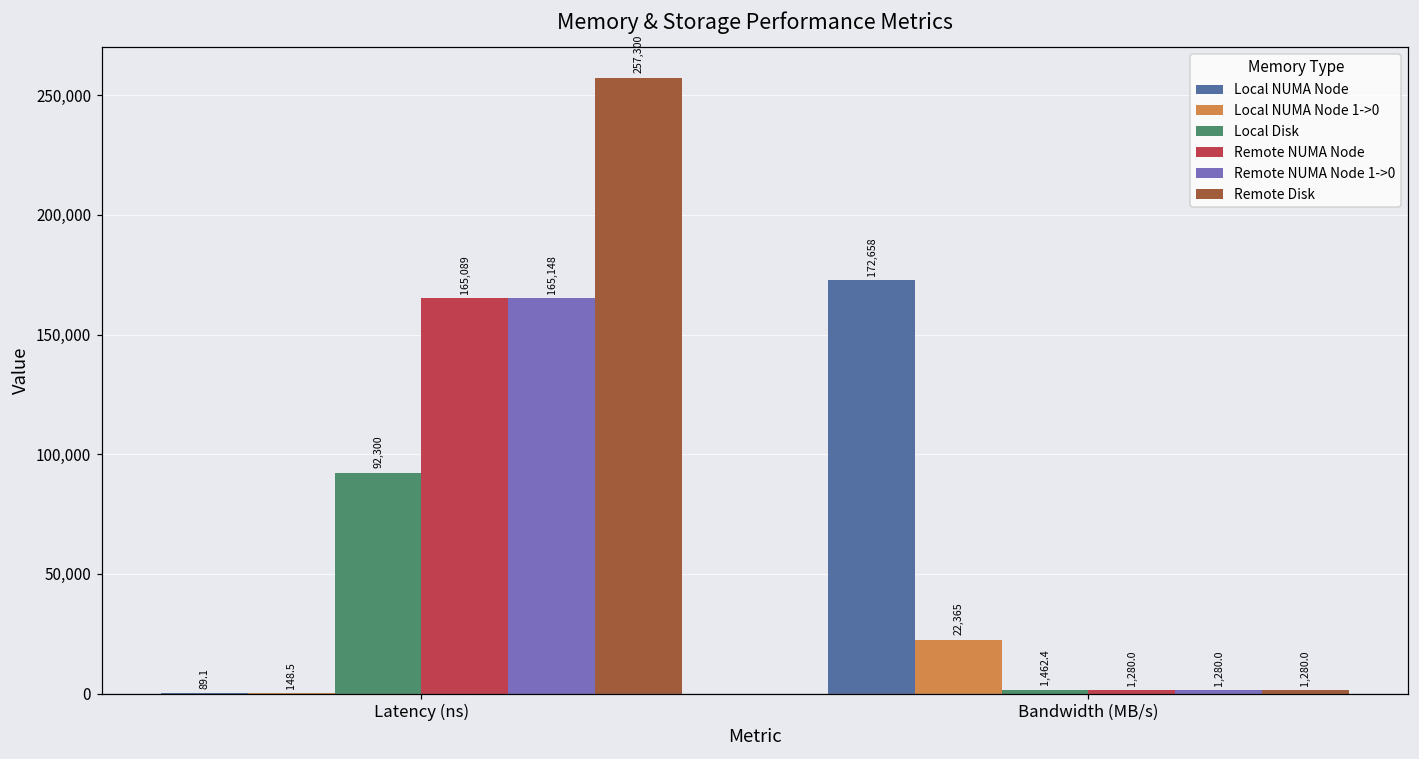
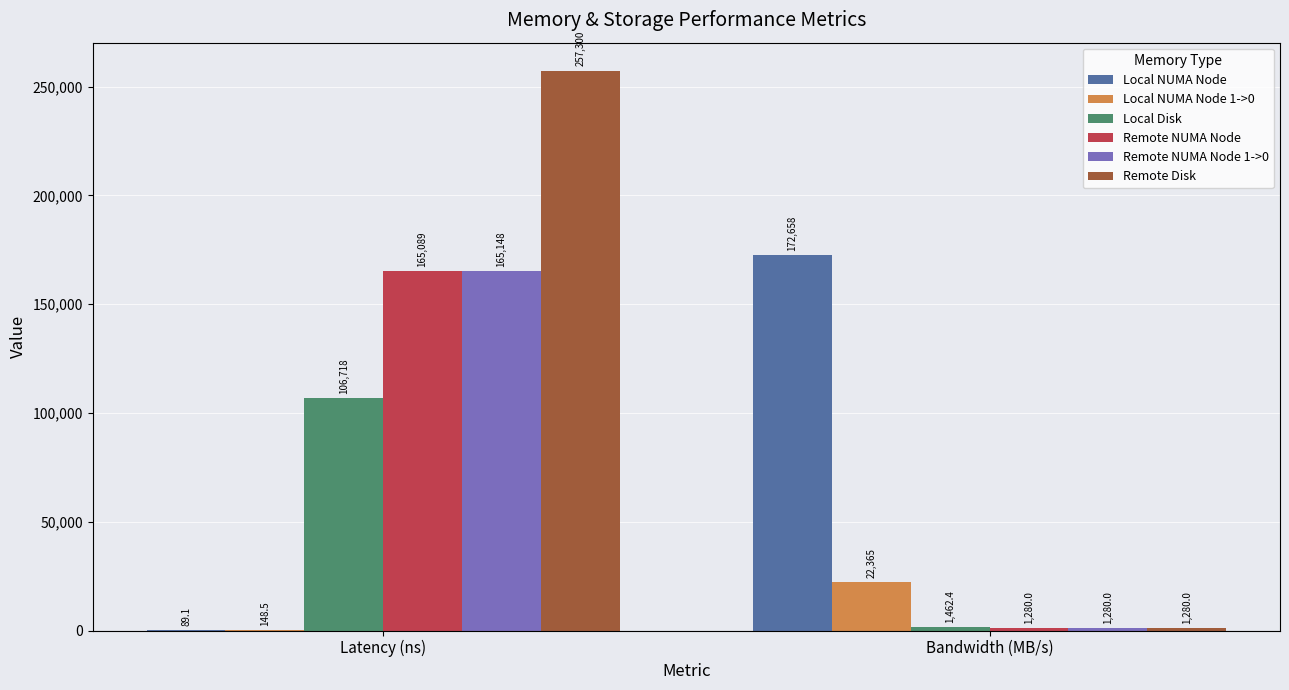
  {
    "Local NUMA Node 1->0": {
      "Latency (ns)": "148.5",
      "Bandwidth (MB/s)": "22,365"
    },
    "Local Disk": {
-     "Latency (ns)": "92,300",
+     "Latency (ns)": "106,718",
      "Bandwidth (MB/s)": "1,462.4"
    }
  }
